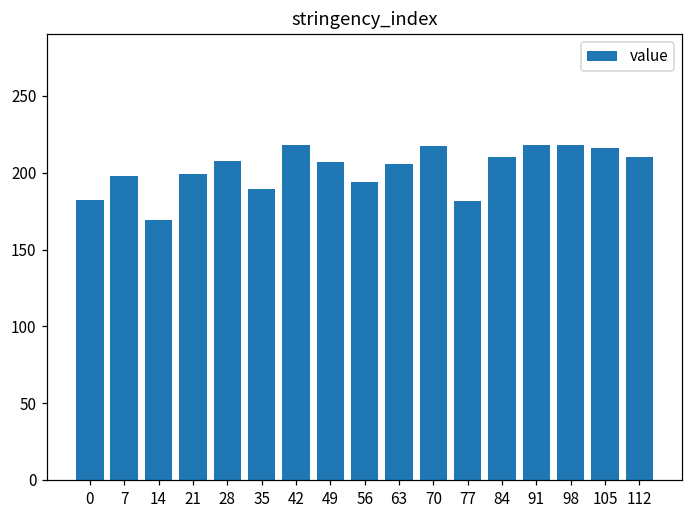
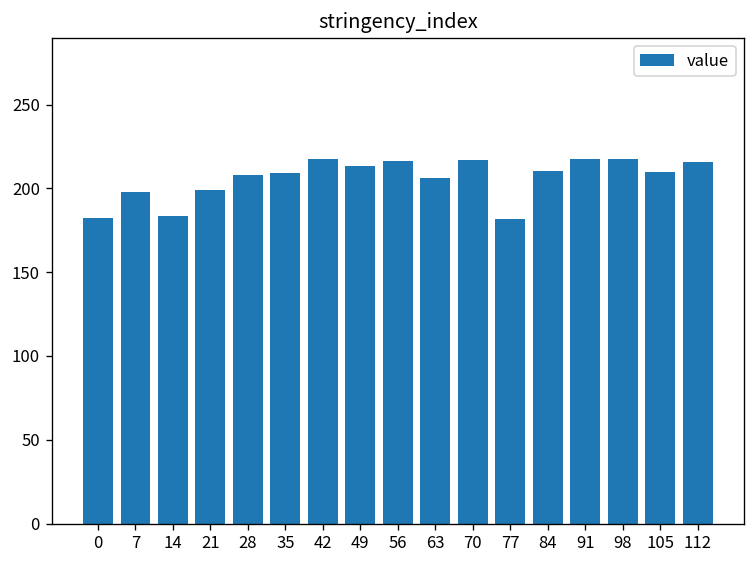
  {
    "0": 182,
    "7": 198,
-   "14": 169,
+   "14": 183,
    "21": 199,
    "28": 208,
-   "35": 189,
+   "35": 209,
    "42": 218,
-   "49": 207,
-   "56": 194,
+   "49": 213,
+   "56": 216,
    "63": 206,
    "70": 217,
    "77": 182,
    "84": 210,
    "91": 218,
    "98": 218,
-   "105": 216,
-   "112": 210
+   "105": 210,
+   "112": 216
  }
